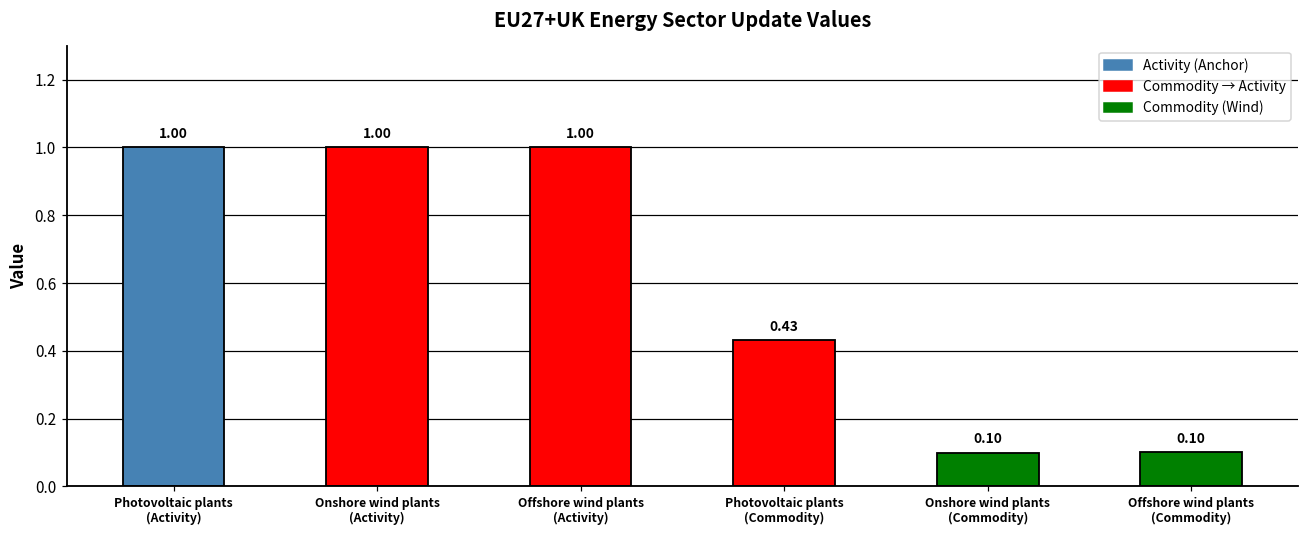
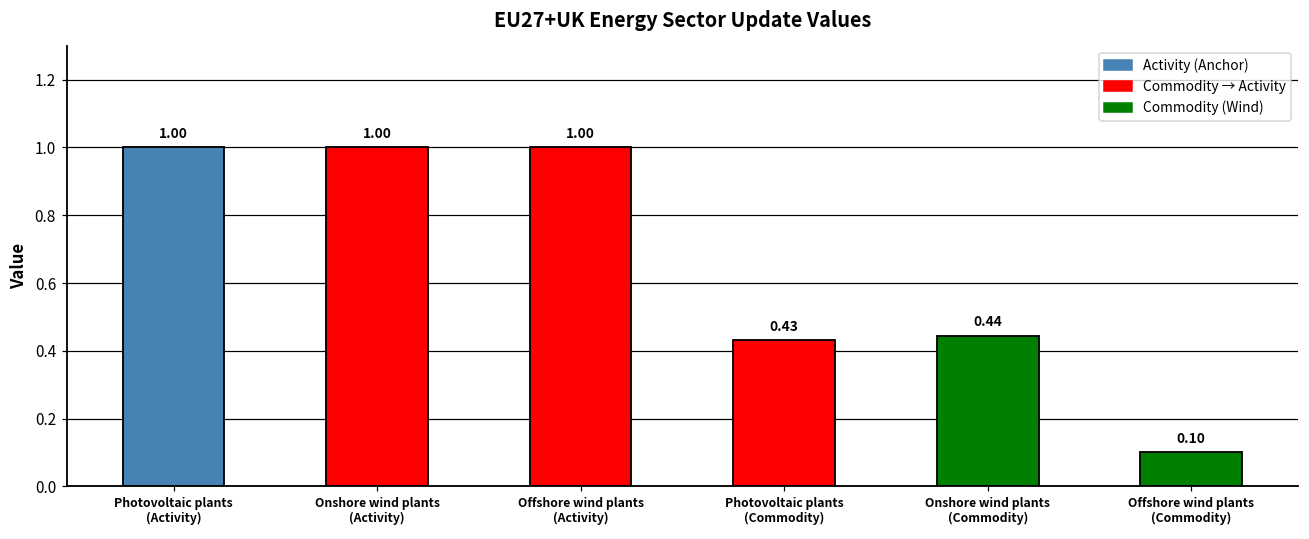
  {
    "Photovoltaic plants (Activity)": 1.00,
    "Onshore wind plants (Activity)": 1.00,
    "Offshore wind plants (Activity)": 1.00,
    "Photovoltaic plants (Commodity)": 0.43,
-   "Onshore wind plants (Commodity)": 0.10,
+   "Onshore wind plants (Commodity)": 0.44,
    "Offshore wind plants (Commodity)": 0.10
  }
